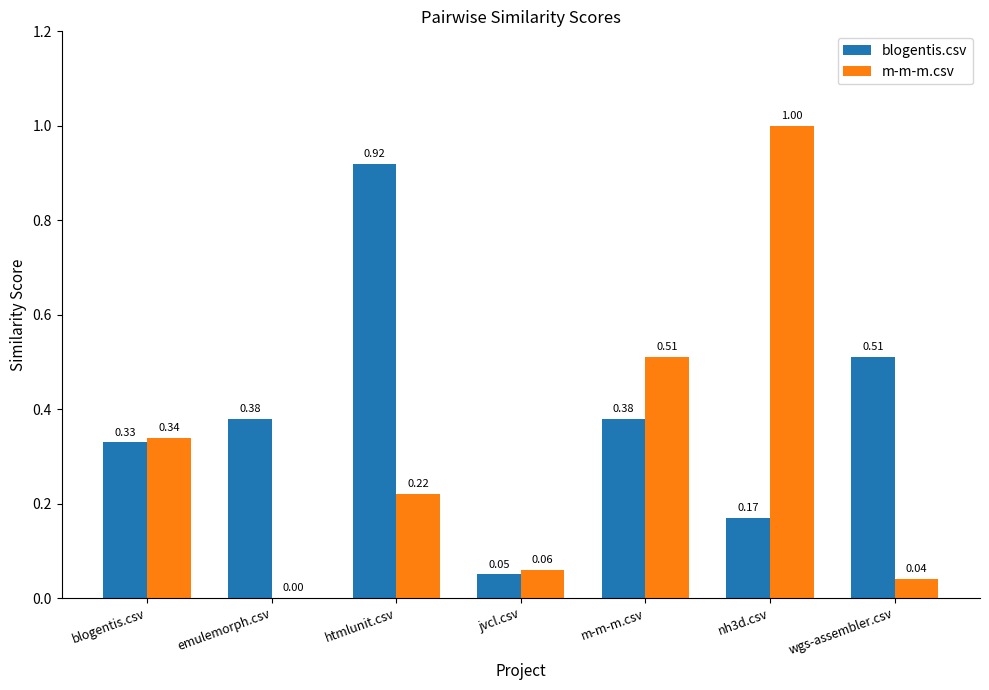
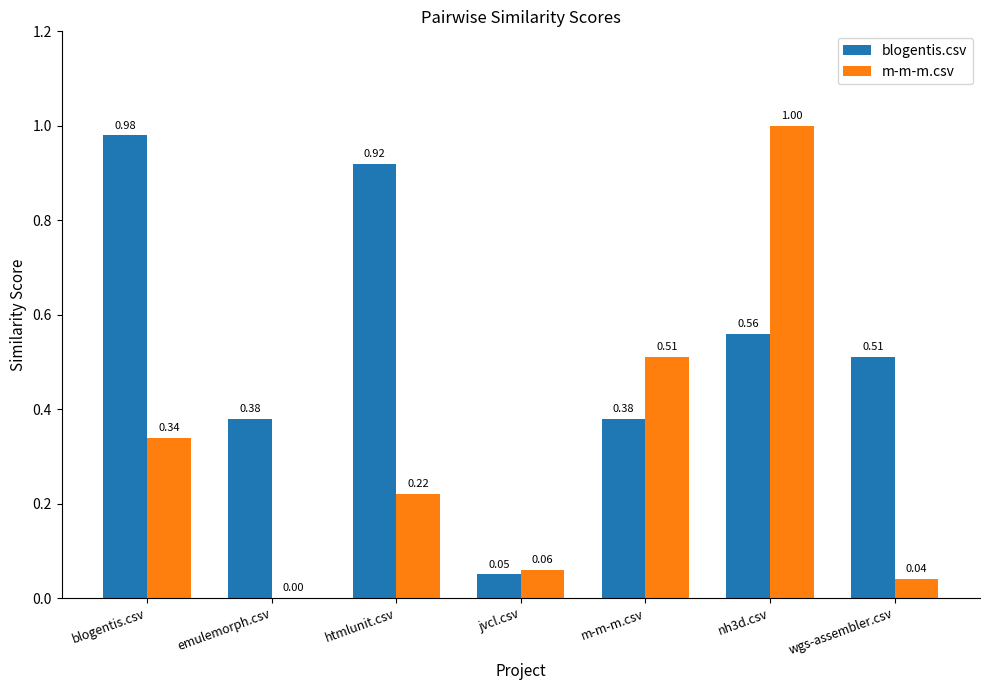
  {
    "blogentis.csv": {
-     "blogentis.csv": 0.33,
+     "blogentis.csv": 0.98,
      "emulemorph.csv": 0.38,
      "htmlunit.csv": 0.92,
      "jvcl.csv": 0.05,
      "m-m-m.csv": 0.38,
-     "nh3d.csv": 0.17,
+     "nh3d.csv": 0.56,
      "wgs-assembler.csv": 0.51
    },
    "m-m-m.csv": {
      "blogentis.csv": 0.34,
      "emulemorph.csv": 0.00,
      "htmlunit.csv": 0.22,
      "jvcl.csv": 0.06,
      "m-m-m.csv": 0.51,
      "nh3d.csv": 1.00,
      "wgs-assembler.csv": 0.04
    }
  }
